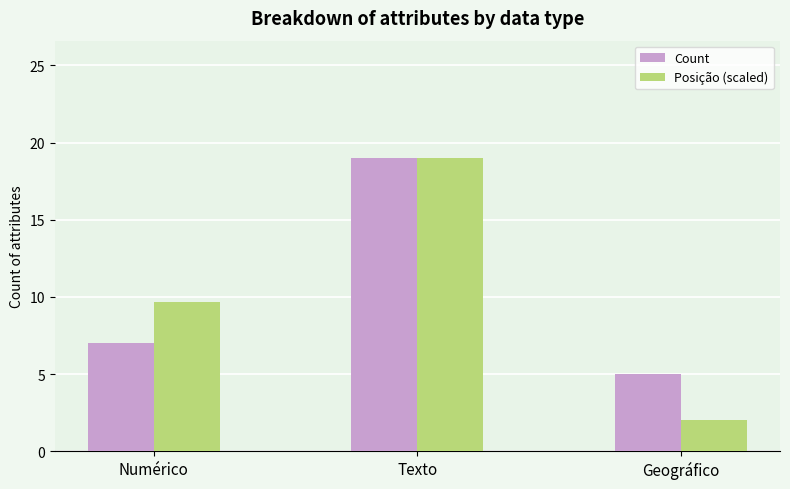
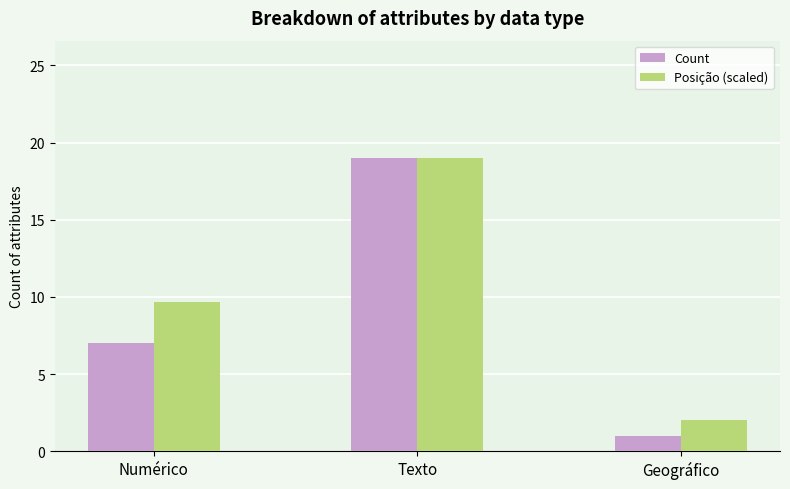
  {
    "Count": {
      "Numérico": 7,
      "Texto": 19,
-     "Geográfico": 5
+     "Geográfico": 1
    },
    "Posição (scaled)": {
      "Numérico": 9.7,
      "Texto": 19,
      "Geográfico": 2
    }
  }
